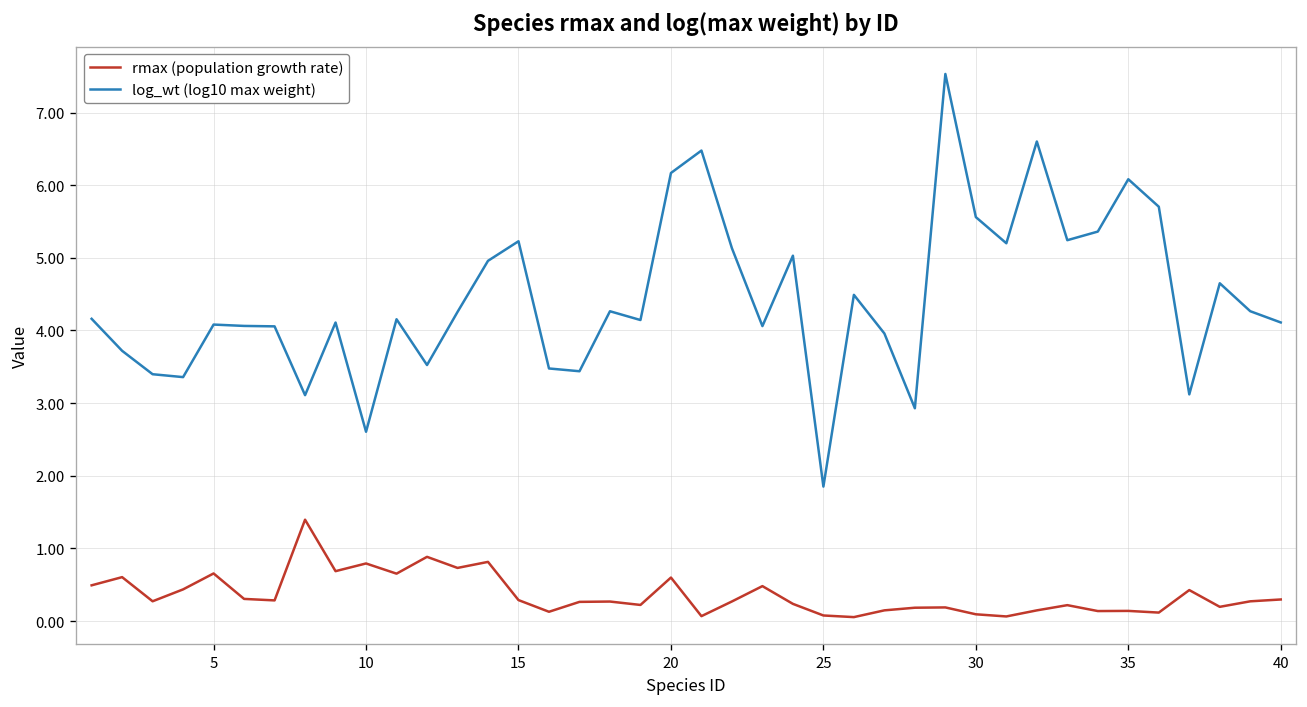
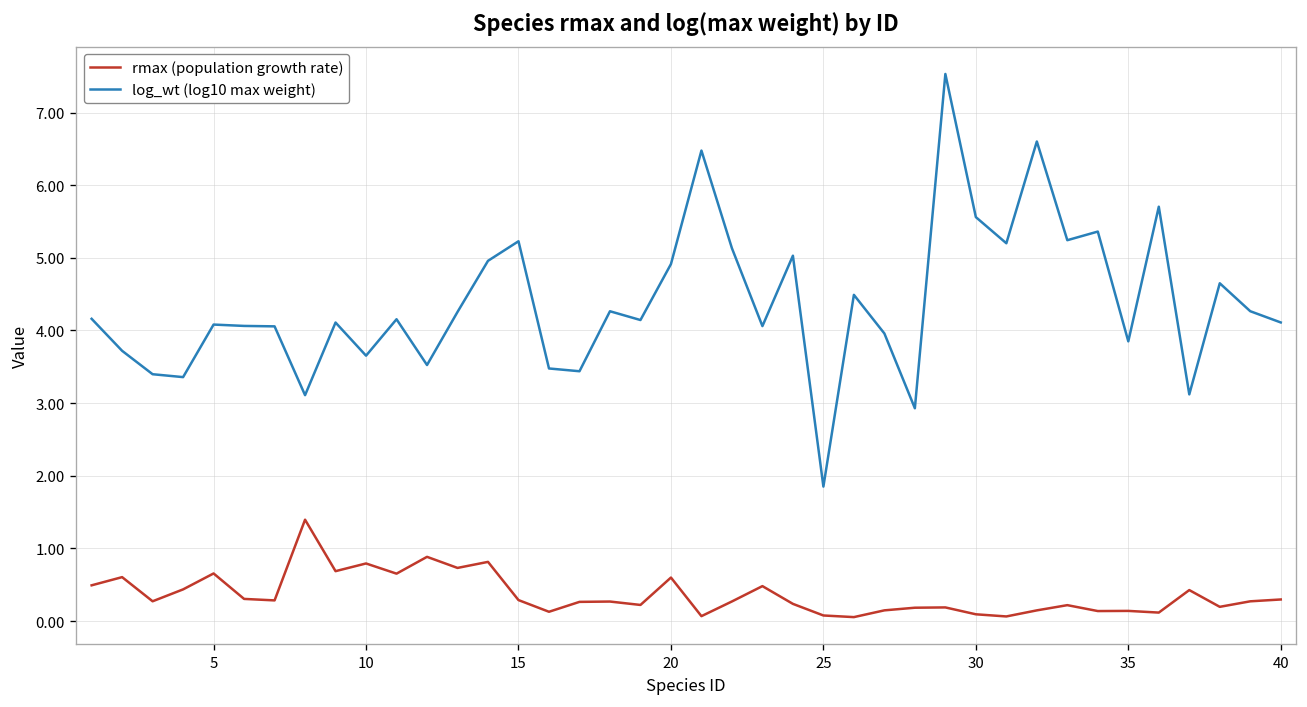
  {
    "rmax (population growth rate)": {
      "5": 0.7,
      "10": 0.8,
      "15": 0.3,
      "20": 0.6,
      "25": 0.1,
      "30": 0.1,
      "35": 0.1,
      "40": 0.3
    },
    "log_wt (log10 max weight)": {
      "5": 4.1,
-     "10": 2.6,
+     "10": 3.7,
      "15": 5.2,
-     "20": 6.2,
+     "20": 4.9,
      "25": 1.9,
      "30": 5.6,
-     "35": 6.1,
+     "35": 3.9,
      "40": 4.1
    }
  }
